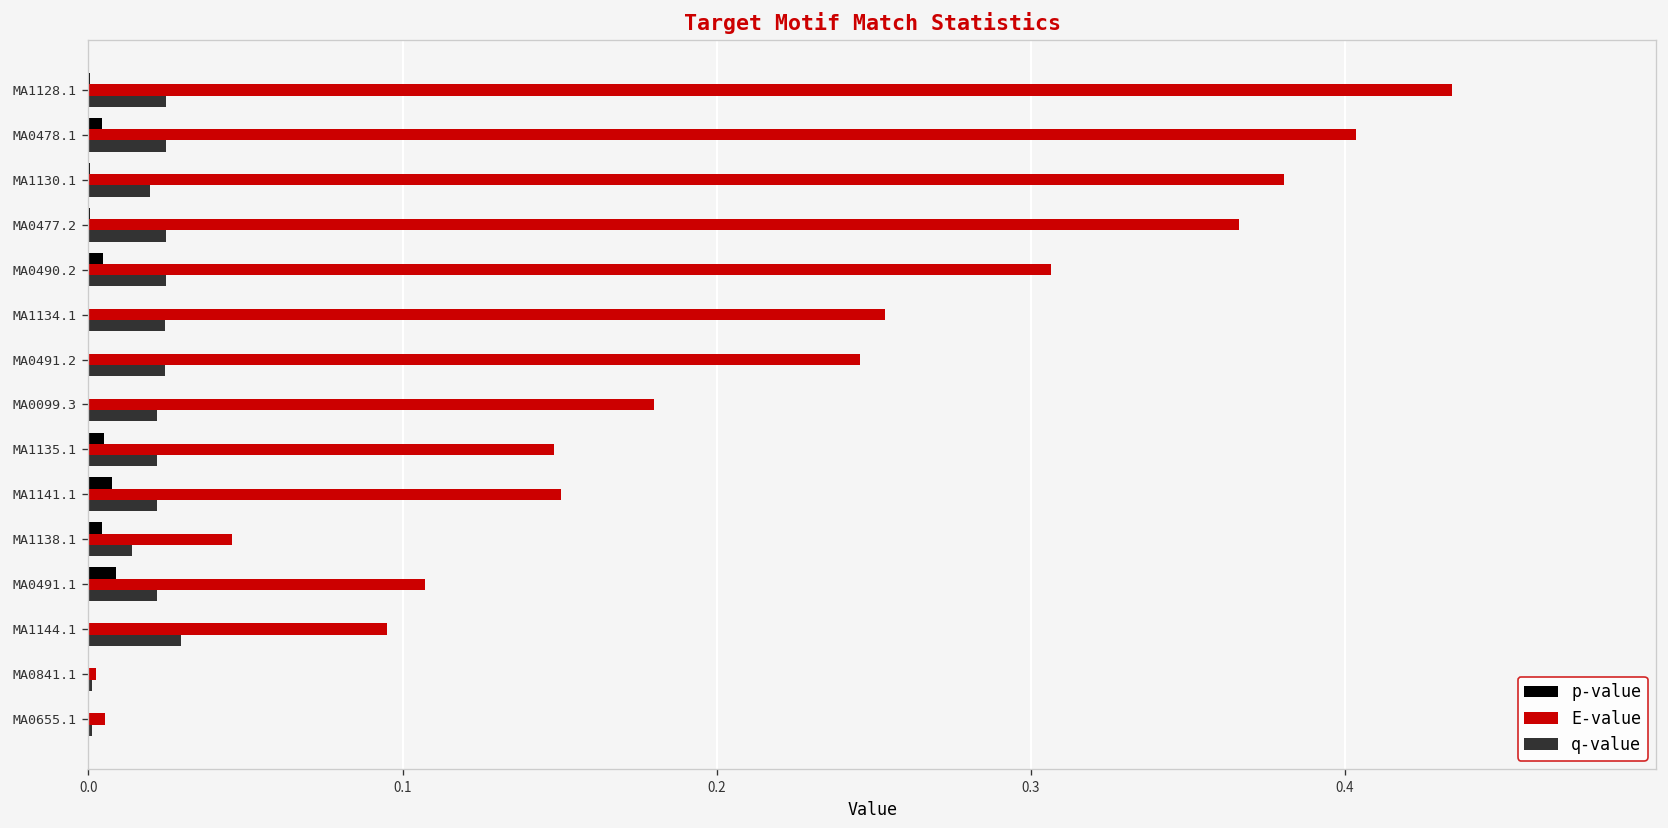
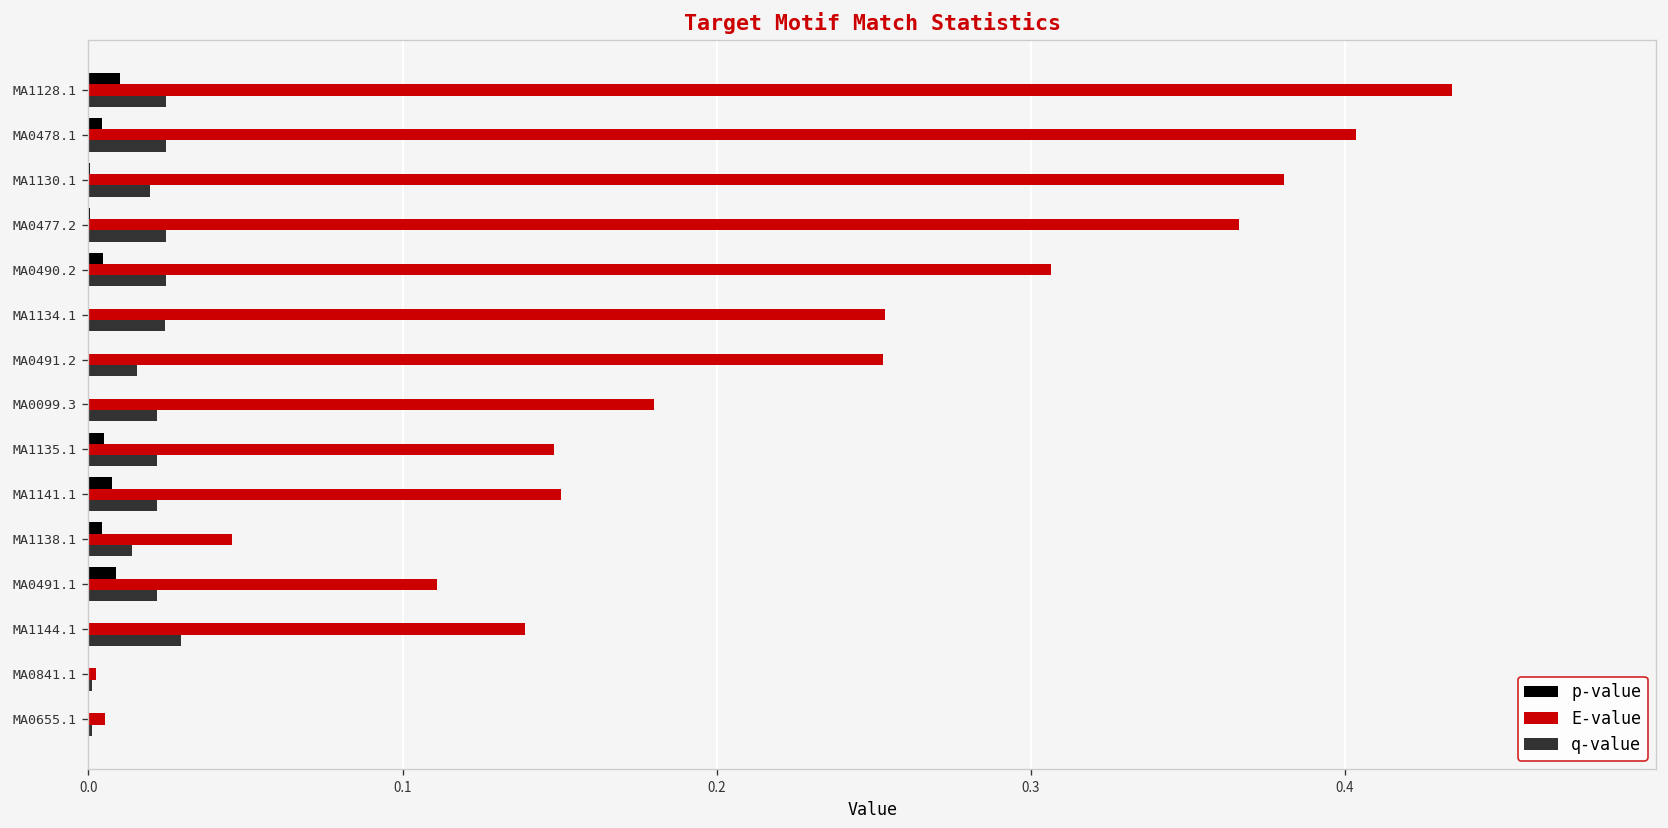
  {
    "p-value": {
-     "MA1128.1": 0.000,
+     "MA1128.1": 0.010,
      "MA0478.1": 0.004,
      "MA0490.2": 0.005,
      "MA1135.1": 0.005,
      "MA1141.1": 0.007,
      "MA1138.1": 0.004,
      "MA0491.1": 0.009
    },
    "E-value": {
      "MA1128.1": 0.434,
      "MA0478.1": 0.403,
      "MA1130.1": 0.380,
      "MA0477.2": 0.366,
      "MA0490.2": 0.306,
      "MA1134.1": 0.254,
-     "MA0491.2": 0.245,
+     "MA0491.2": 0.253,
      "MA0099.3": 0.180,
      "MA1135.1": 0.148,
      "MA1141.1": 0.151,
      "MA1138.1": 0.046,
-     "MA0491.1": 0.107,
-     "MA1144.1": 0.095,
+     "MA0491.1": 0.111,
+     "MA1144.1": 0.139,
      "MA0841.1": 0.003,
      "MA0655.1": 0.005
    },
    "q-value": {
      "MA1128.1": 0.025,
      "MA0478.1": 0.025,
      "MA1130.1": 0.020,
      "MA0477.2": 0.025,
      "MA0490.2": 0.025,
      "MA1134.1": 0.024,
-     "MA0491.2": 0.024,
+     "MA0491.2": 0.015,
      "MA0099.3": 0.022,
      "MA1135.1": 0.022,
      "MA1141.1": 0.022,
      "MA1138.1": 0.014,
      "MA0491.1": 0.022,
      "MA1144.1": 0.029,
      "MA0841.1": 0.001,
      "MA0655.1": 0.001
    }
  }
